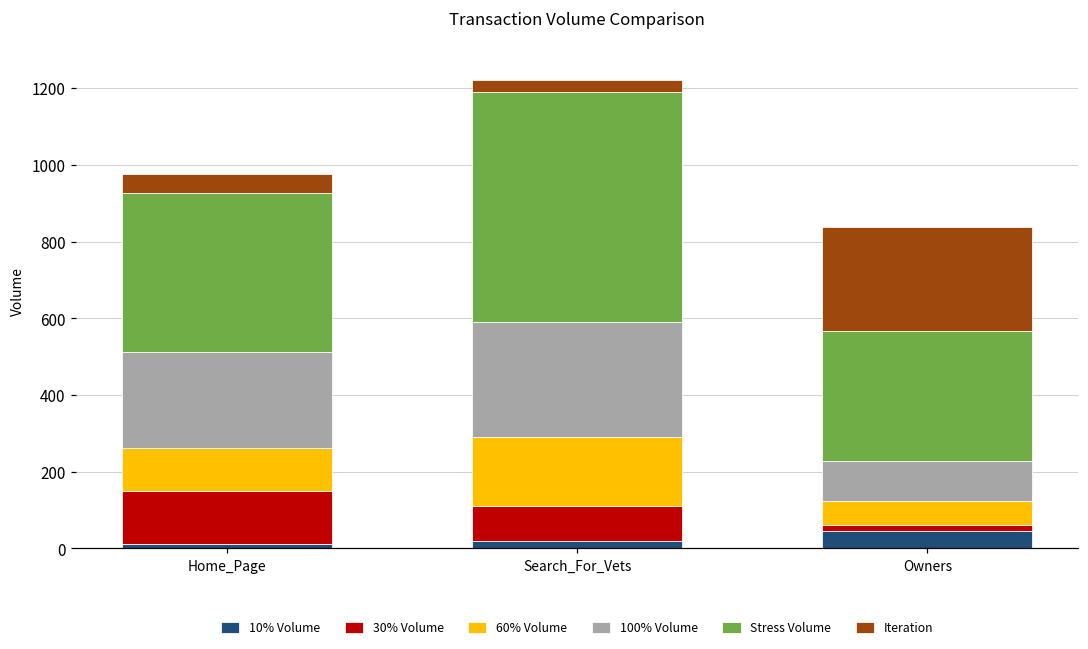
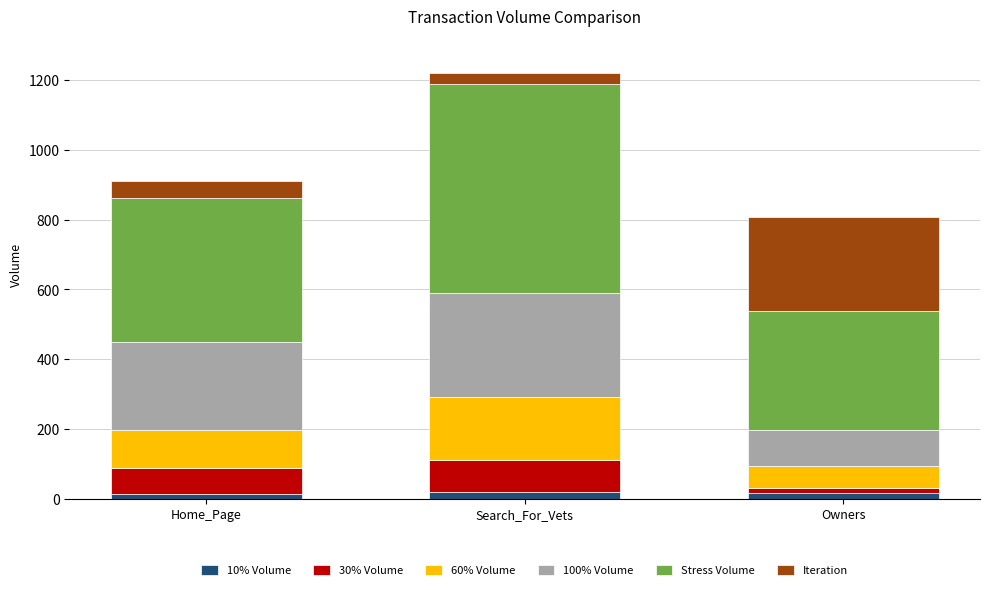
  {
    "10% Volume": {
      "Home_Page": 10,
      "Search_For_Vets": 20,
-     "Owners": 50
+     "Owners": 20
    },
    "30% Volume": {
-     "Home_Page": 140,
+     "Home_Page": 80,
      "Search_For_Vets": 90,
      "Owners": 20
    },
    "60% Volume": {
      "Home_Page": 110,
      "Search_For_Vets": 180,
      "Owners": 60
    },
    "100% Volume": {
      "Home_Page": 250,
      "Search_For_Vets": 300,
      "Owners": 110
    },
    "Stress Volume": {
      "Home_Page": 410,
      "Search_For_Vets": 600,
      "Owners": 340
    },
    "Iteration": {
      "Home_Page": 50,
      "Search_For_Vets": 30,
      "Owners": 270
    }
  }
